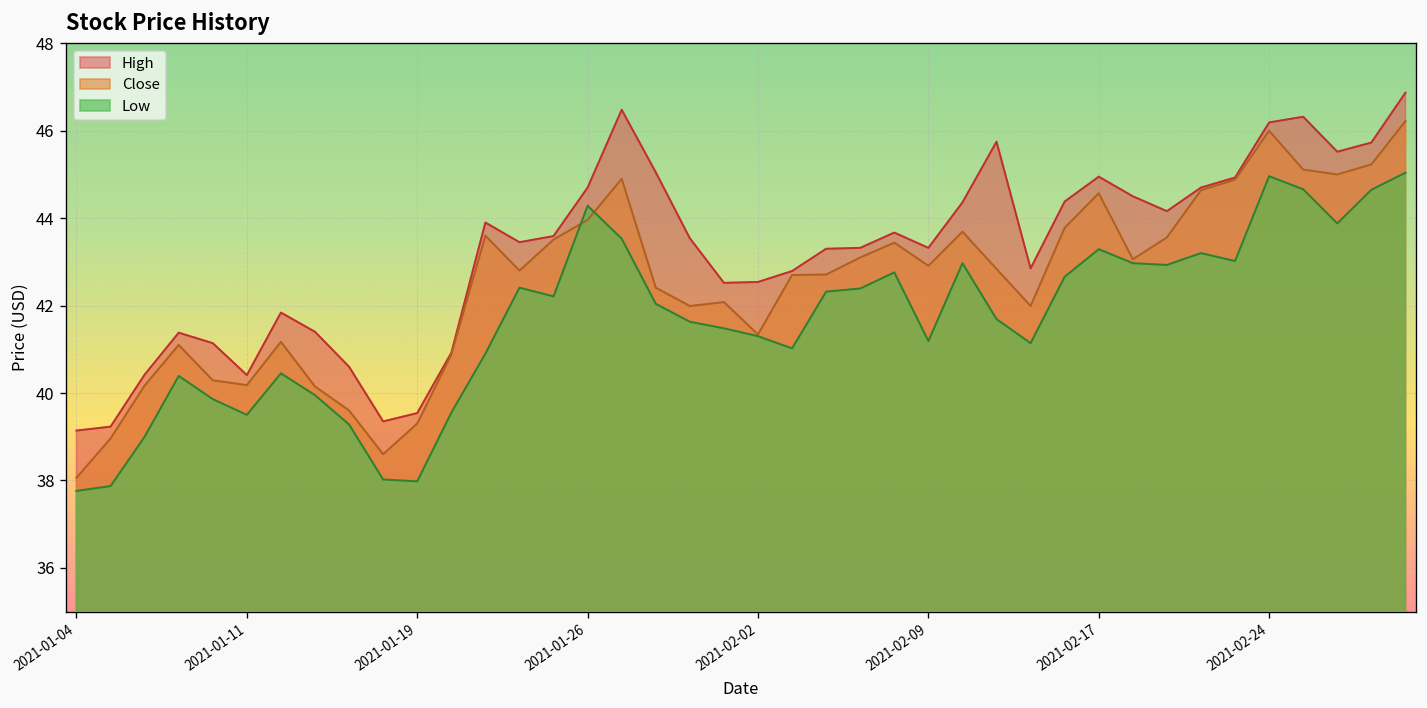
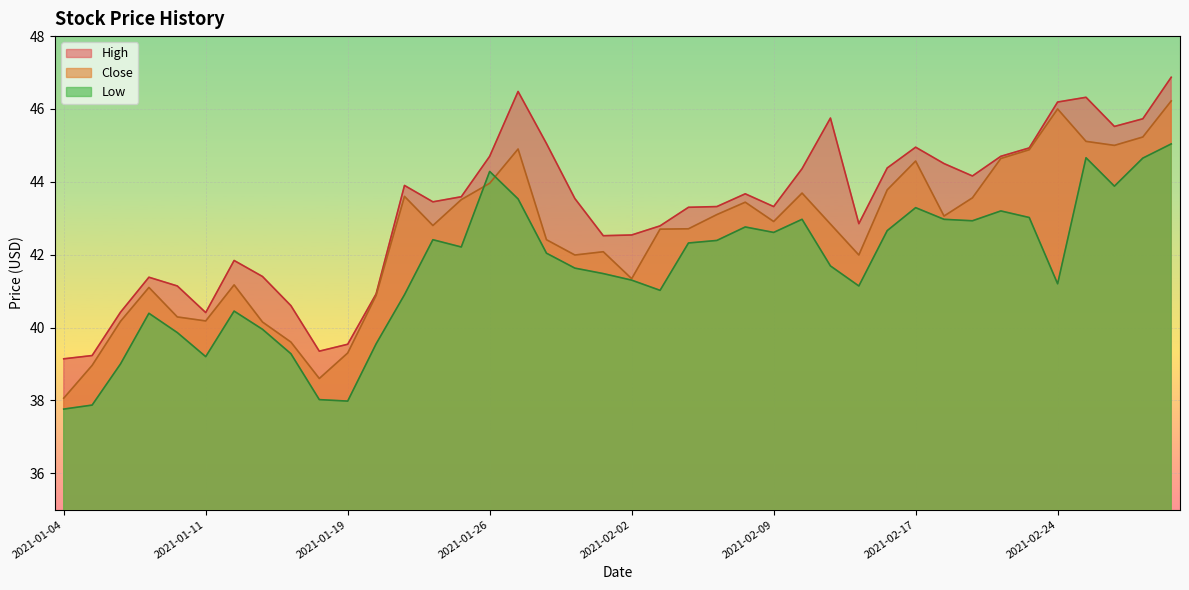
  {
    "Low": {
      "2021-01-04": 37.8,
-     "2021-01-11": 39.5,
+     "2021-01-11": 39.2,
      "2021-01-19": 38.0,
      "2021-01-26": 44.3,
-     "2021-02-09": 41.2,
+     "2021-02-09": 42.6,
      "2021-02-17": 43.3,
-     "2021-02-24": 45.0
+     "2021-02-24": 41.2
    }
  }
